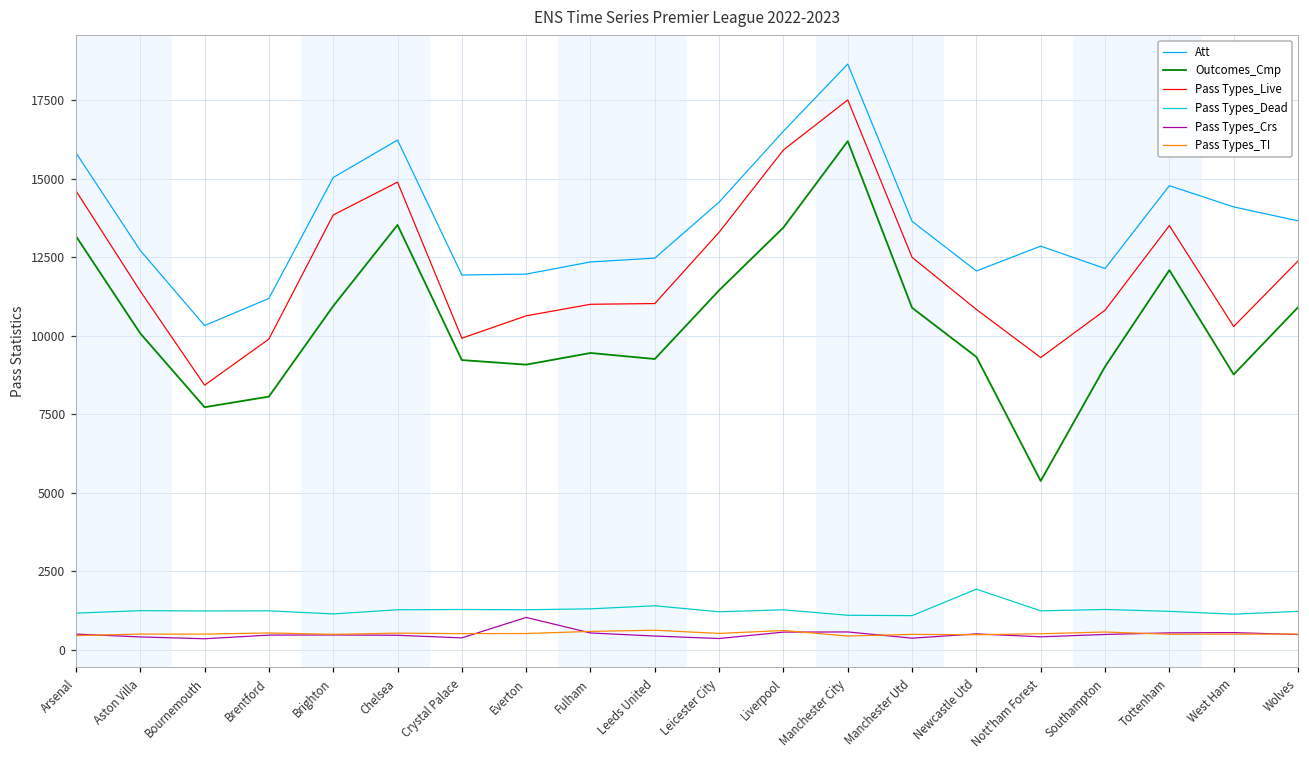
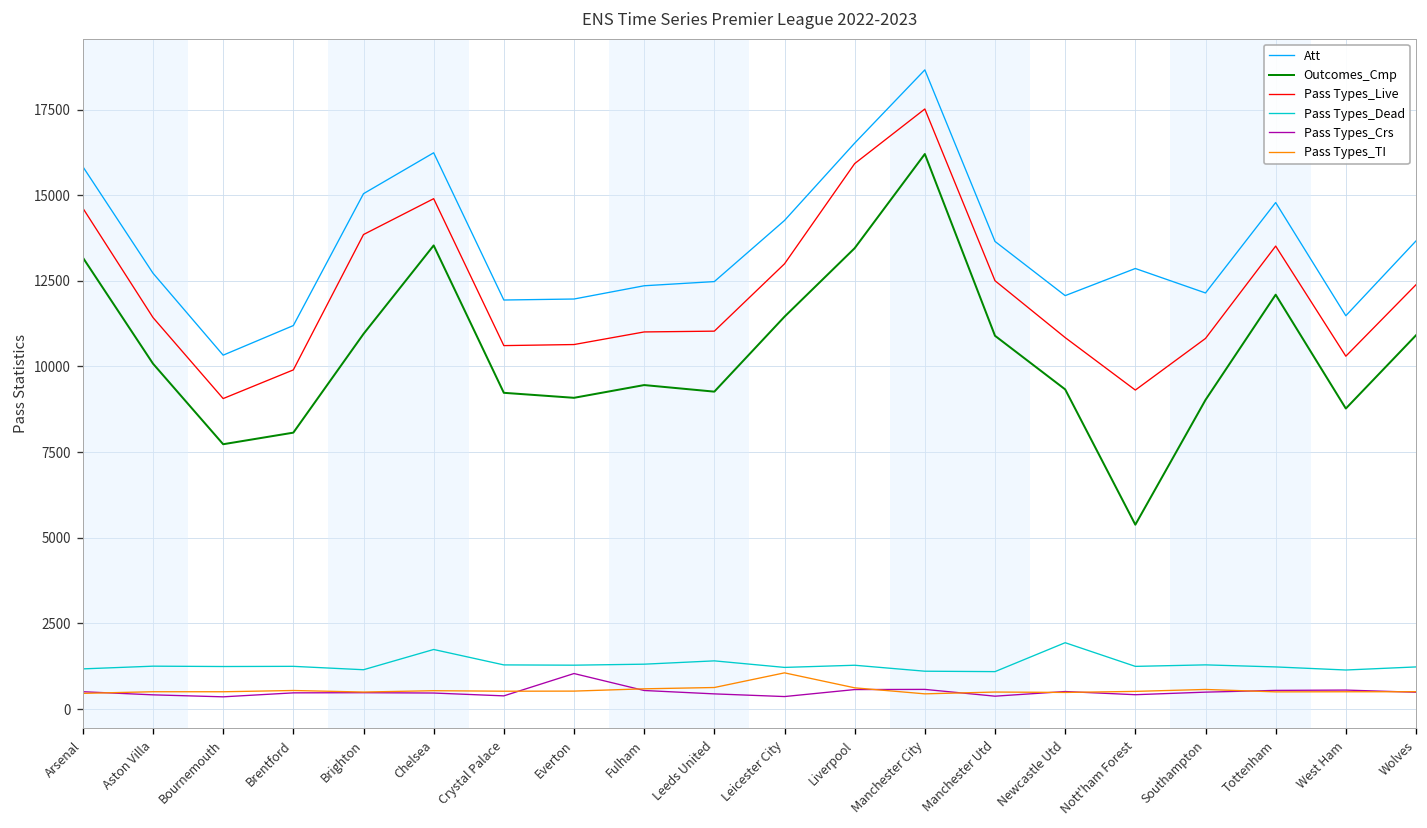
  {
    "Att": {
      "Arsenal": 15800,
      "Aston Villa": 12700,
      "Bournemouth": 10300,
      "Brentford": 11200,
      "Brighton": 15000,
      "Chelsea": 16200,
      "Crystal Palace": 11900,
      "Everton": 12000,
      "Fulham": 12400,
      "Leeds United": 12500,
      "Leicester City": 14300,
      "Liverpool": 16500,
      "Manchester City": 18700,
      "Manchester Utd": 13700,
      "Newcastle Utd": 12100,
      "Nott'ham Forest": 12900,
      "Southampton": 12100,
      "Tottenham": 14800,
-     "West Ham": 14100,
+     "West Ham": 11500,
      "Wolves": 13700
    },
    "Outcomes_Cmp": {
      "Arsenal": 13200,
      "Aston Villa": 10100,
      "Bournemouth": 7700,
      "Brentford": 8100,
      "Brighton": 11000,
      "Chelsea": 13500,
      "Crystal Palace": 9200,
      "Everton": 9100,
      "Fulham": 9500,
      "Leeds United": 9300,
      "Leicester City": 11500,
      "Liverpool": 13500,
      "Manchester City": 16200,
      "Manchester Utd": 10900,
      "Newcastle Utd": 9300,
      "Nott'ham Forest": 5400,
      "Southampton": 9000,
      "Tottenham": 12100,
      "West Ham": 8800,
      "Wolves": 10900
    },
    "Pass Types_Live": {
      "Arsenal": 14600,
      "Aston Villa": 11400,
-     "Bournemouth": 8400,
+     "Bournemouth": 9100,
      "Brentford": 9900,
      "Brighton": 13900,
      "Chelsea": 14900,
-     "Crystal Palace": 9900,
+     "Crystal Palace": 10600,
      "Everton": 10600,
      "Fulham": 11000,
      "Leeds United": 11000,
-     "Leicester City": 13300,
+     "Leicester City": 13000,
      "Liverpool": 15900,
      "Manchester City": 17500,
      "Manchester Utd": 12500,
      "Newcastle Utd": 10800,
      "Nott'ham Forest": 9300,
      "Southampton": 10800,
      "Tottenham": 13500,
      "West Ham": 10300,
      "Wolves": 12400
    },
    "Pass Types_Dead": {
      "Arsenal": 1200,
      "Aston Villa": 1300,
      "Bournemouth": 1200,
      "Brentford": 1200,
      "Brighton": 1100,
-     "Chelsea": 1300,
+     "Chelsea": 1700,
      "Crystal Palace": 1300,
      "Everton": 1300,
      "Fulham": 1300,
      "Leeds United": 1400,
      "Leicester City": 1200,
      "Liverpool": 1300,
      "Manchester City": 1100,
      "Manchester Utd": 1100,
      "Newcastle Utd": 1900,
      "Nott'ham Forest": 1200,
      "Southampton": 1300,
      "Tottenham": 1200,
      "West Ham": 1100,
      "Wolves": 1200
    },
    "Pass Types_Crs": {
      "Aston Villa": 400,
      "Bournemouth": 400,
      "Crystal Palace": 400,
      "Everton": 1000,
      "Leeds United": 400,
      "Leicester City": 400,
      "Manchester City": 600,
      "Manchester Utd": 400,
      "Nott'ham Forest": 400
    },
    "Pass Types_TI": {
      "Aston Villa": 500,
      "Bournemouth": 500,
      "Crystal Palace": 500,
      "Everton": 500,
      "Leeds United": 600,
-     "Leicester City": 500,
+     "Leicester City": 1100,
      "Manchester City": 400,
      "Manchester Utd": 500,
      "Nott'ham Forest": 500
    }
  }
